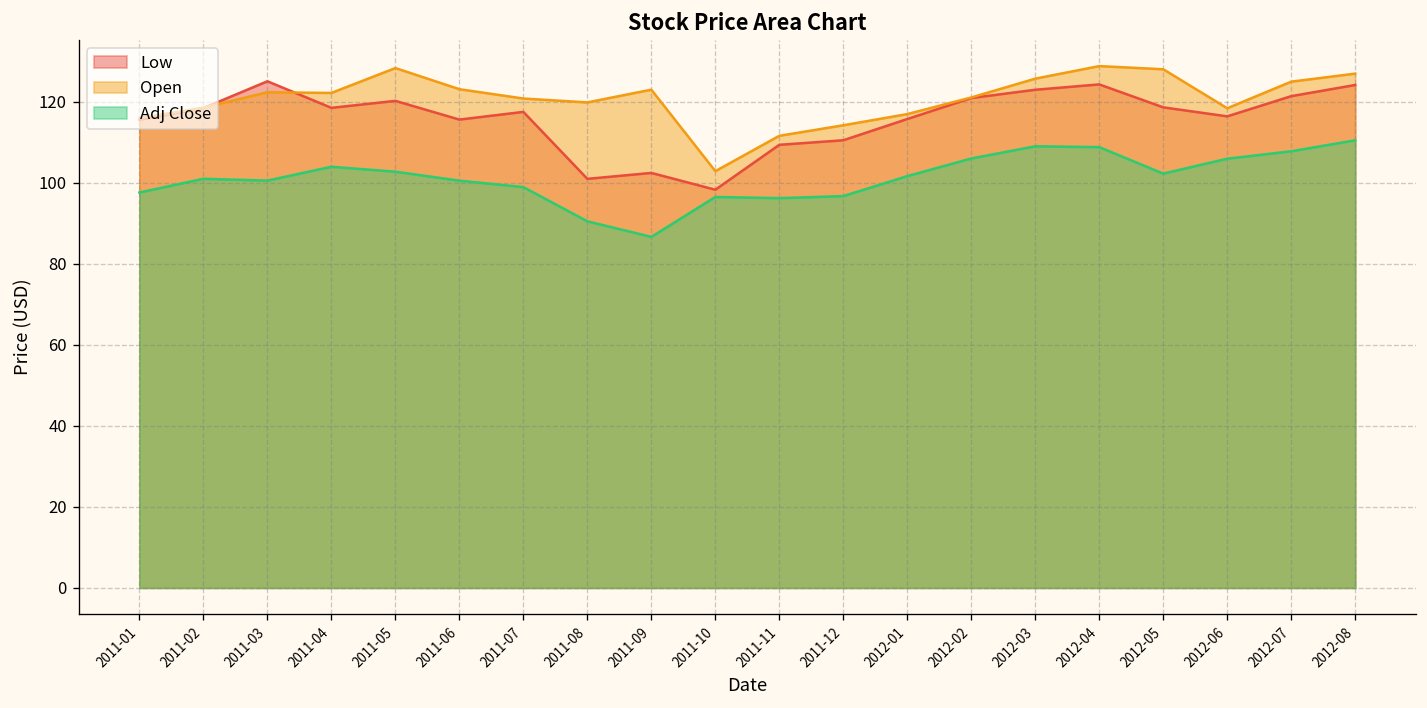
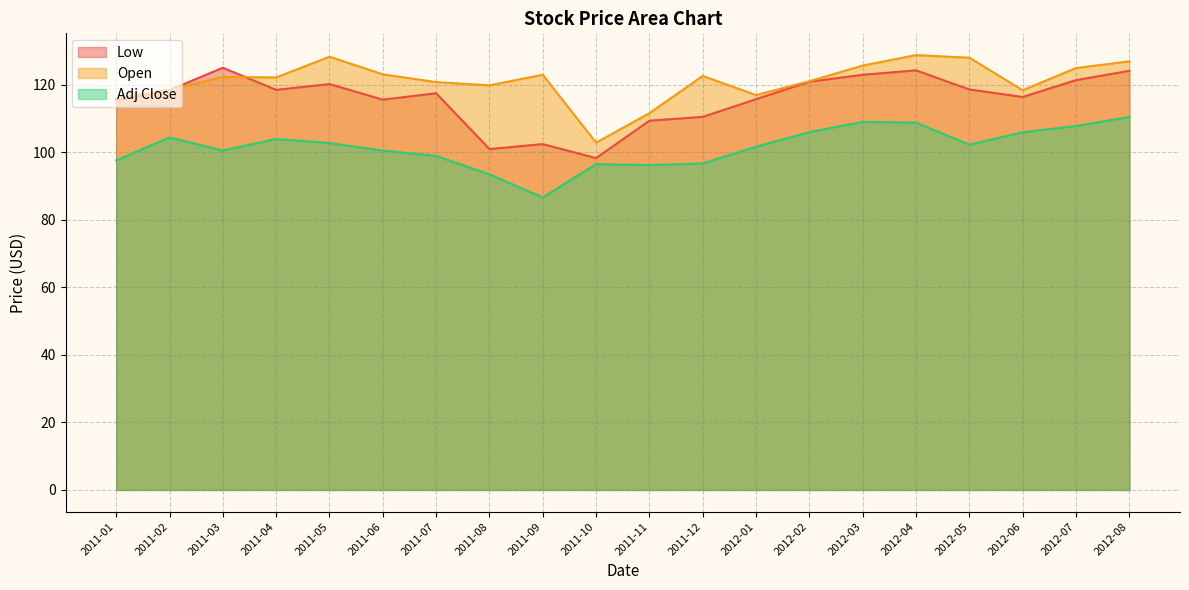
  {
    "Low": {
      "2011-03": 125,
      "2011-04": 118,
      "2011-05": 120,
      "2011-06": 116,
      "2011-07": 117,
      "2011-08": 101,
      "2011-09": 102,
      "2011-10": 98,
      "2011-11": 109,
      "2011-12": 110,
      "2012-01": 116,
      "2012-03": 123,
      "2012-04": 124,
      "2012-05": 119,
      "2012-06": 116,
      "2012-07": 121,
      "2012-08": 124
    },
    "Open": {
      "2011-03": 122,
      "2011-04": 122,
      "2011-05": 128,
      "2011-06": 123,
      "2011-07": 121,
      "2011-08": 120,
      "2011-09": 123,
      "2011-10": 103,
      "2011-11": 112,
-     "2011-12": 114,
+     "2011-12": 123,
      "2012-01": 117,
      "2012-03": 126,
      "2012-04": 129,
      "2012-05": 128,
      "2012-06": 118,
      "2012-07": 125,
      "2012-08": 127
    },
    "Adj Close": {
      "2011-01": 98,
-     "2011-02": 101,
+     "2011-02": 104,
      "2011-03": 100,
      "2011-04": 104,
      "2011-05": 103,
      "2011-06": 100,
      "2011-07": 99,
-     "2011-08": 90,
+     "2011-08": 93,
      "2011-09": 87,
      "2011-10": 96,
      "2011-11": 96,
      "2011-12": 97,
      "2012-01": 102,
      "2012-02": 106,
      "2012-03": 109,
      "2012-04": 109,
      "2012-05": 102,
      "2012-06": 106,
      "2012-07": 108,
      "2012-08": 110
    }
  }
